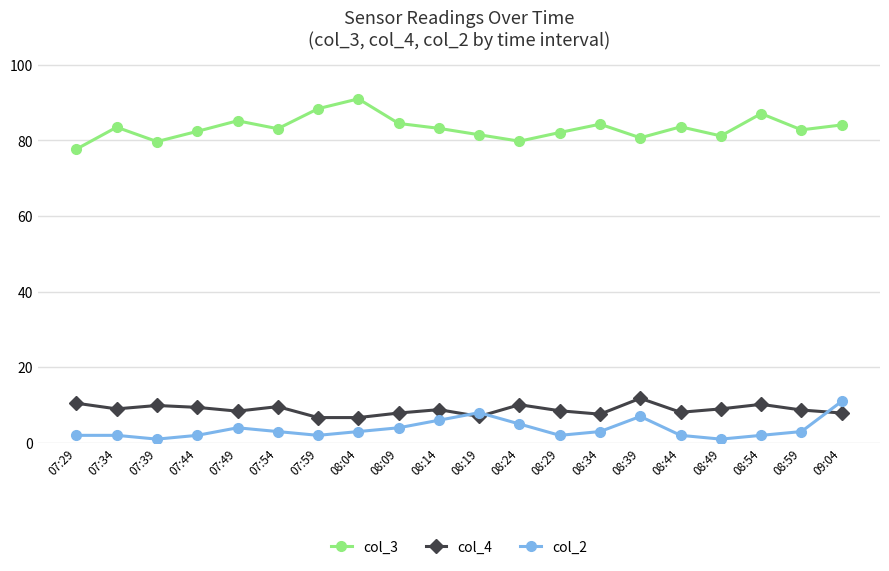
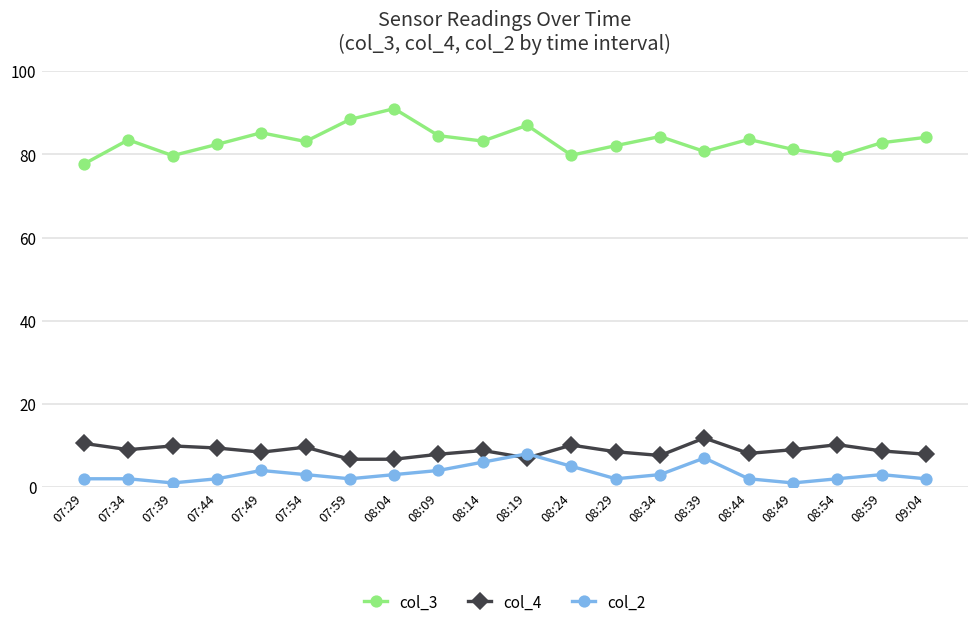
  {
    "col_3": {
      "07:29": 78,
      "07:34": 84,
      "07:39": 80,
      "07:44": 82,
      "07:49": 85,
      "07:54": 83,
      "07:59": 88,
      "08:04": 91,
      "08:09": 85,
      "08:14": 83,
-     "08:19": 82,
+     "08:19": 87,
      "08:24": 80,
      "08:29": 82,
      "08:34": 84,
      "08:39": 81,
      "08:44": 84,
      "08:49": 81,
-     "08:54": 87,
+     "08:54": 80,
      "08:59": 83,
      "09:04": 84
    },
    "col_4": {
      "07:29": 11,
      "07:34": 9,
      "07:39": 10,
      "07:44": 9,
      "07:49": 8,
      "07:54": 10,
      "07:59": 7,
      "08:04": 7,
      "08:09": 8,
      "08:14": 9,
      "08:19": 7,
      "08:24": 10,
      "08:29": 9,
      "08:34": 8,
      "08:39": 12,
      "08:44": 8,
      "08:49": 9,
      "08:54": 10,
      "08:59": 9,
      "09:04": 8
    },
    "col_2": {
      "07:29": 2,
      "07:34": 2,
      "07:39": 1,
      "07:44": 2,
      "07:49": 4,
      "07:54": 3,
      "07:59": 2,
      "08:04": 3,
      "08:09": 4,
      "08:14": 6,
      "08:19": 8,
      "08:24": 5,
      "08:29": 2,
      "08:34": 3,
      "08:39": 7,
      "08:44": 2,
      "08:49": 1,
      "08:54": 2,
      "08:59": 3,
-     "09:04": 11
+     "09:04": 2
    }
  }
